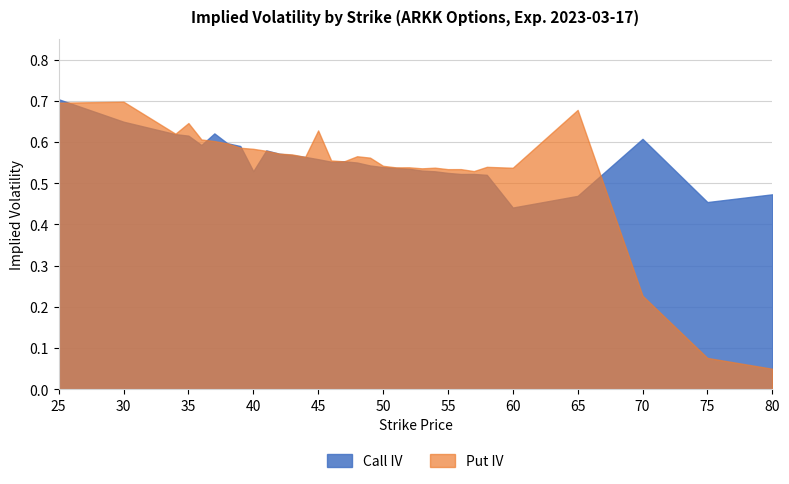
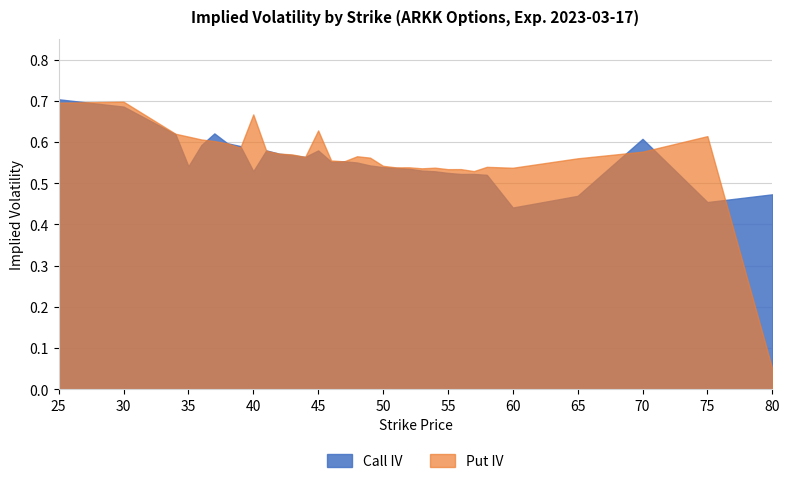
  {
    "Call IV": {
      "25": 0.70,
-     "30": 0.65,
-     "35": 0.62,
+     "30": 0.69,
+     "35": 0.54,
      "40": 0.53,
-     "45": 0.56,
+     "45": 0.58,
      "55": 0.53,
      "60": 0.44,
      "65": 0.47,
      "70": 0.61,
      "75": 0.45,
      "80": 0.47
    },
    "Put IV": {
      "25": 0.70,
      "30": 0.70,
-     "35": 0.65,
-     "40": 0.58,
+     "35": 0.61,
+     "40": 0.67,
      "45": 0.63,
      "55": 0.53,
      "60": 0.54,
-     "65": 0.68,
-     "70": 0.23,
-     "75": 0.08,
+     "65": 0.56,
+     "70": 0.58,
+     "75": 0.61,
      "80": 0.05
    }
  }
